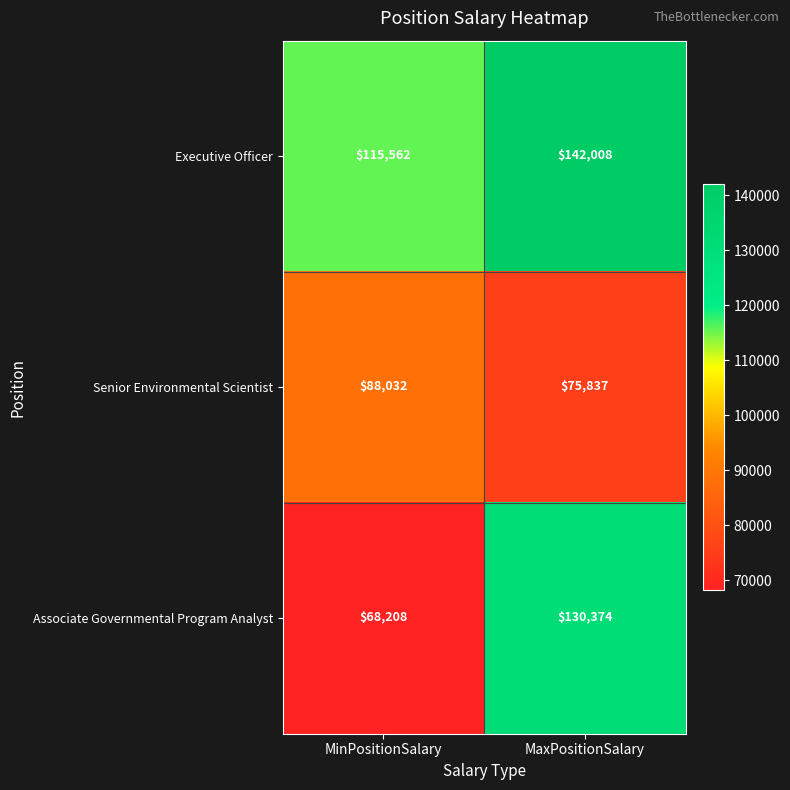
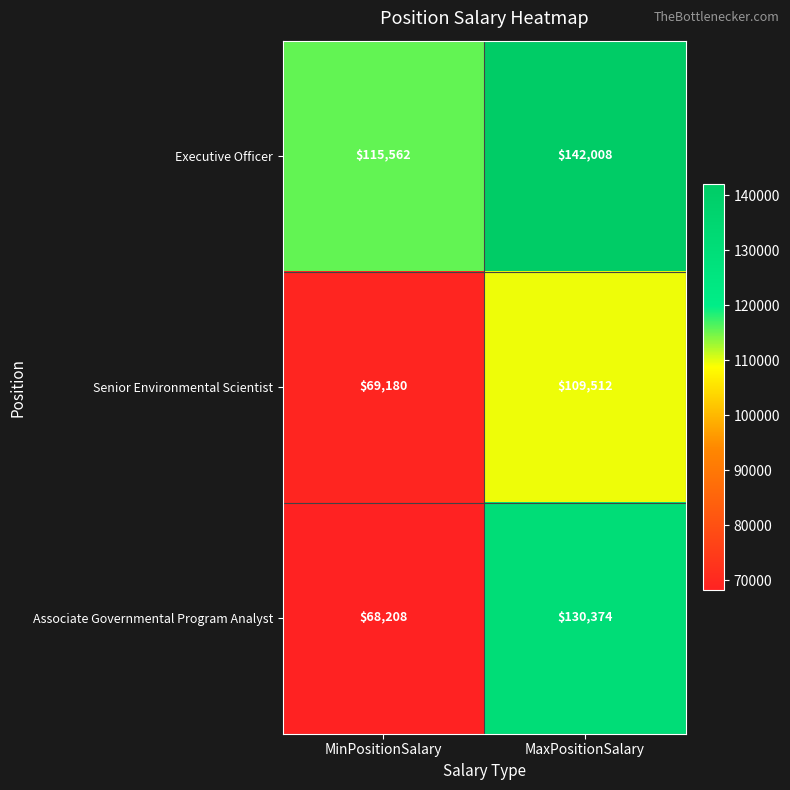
  {
    "Executive Officer": {
      "MinPositionSalary": "$115,562",
      "MaxPositionSalary": "$142,008"
    },
    "Senior Environmental Scientist": {
-     "MinPositionSalary": "$88,032",
-     "MaxPositionSalary": "$75,837"
+     "MinPositionSalary": "$69,180",
+     "MaxPositionSalary": "$109,512"
    },
    "Associate Governmental Program Analyst": {
      "MinPositionSalary": "$68,208",
      "MaxPositionSalary": "$130,374"
    }
  }
